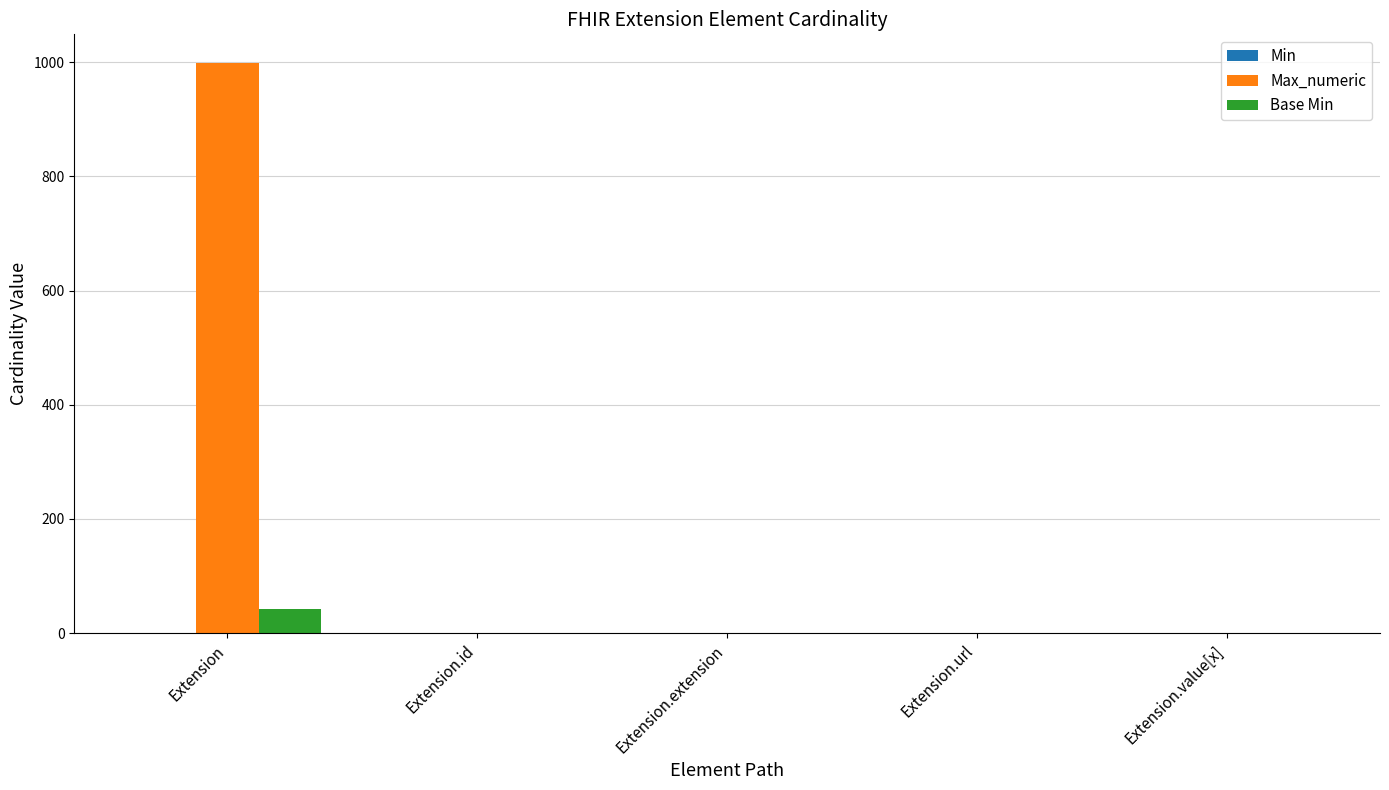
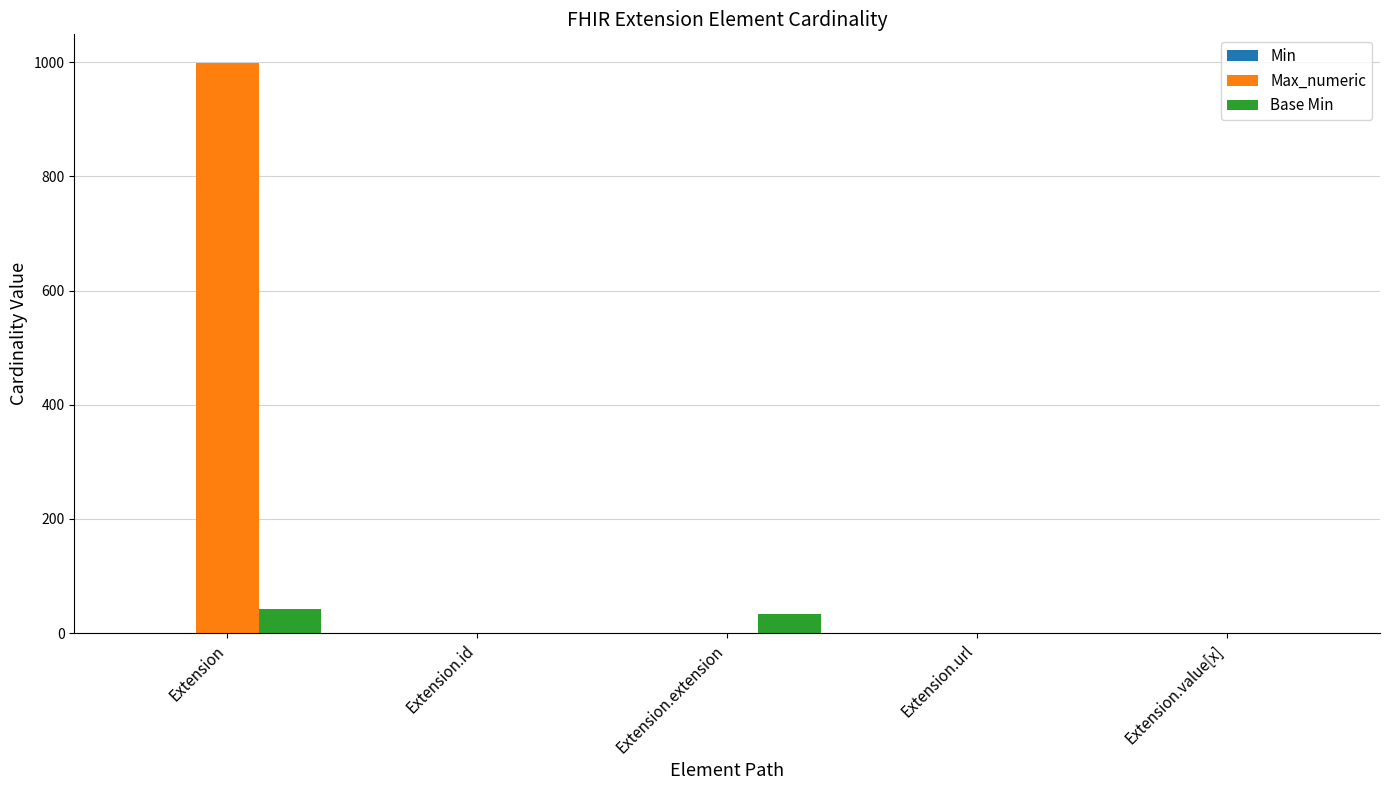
  {
    "Min": {
      "Extension": 0,
      "Extension.id": 0,
      "Extension.extension": 0,
      "Extension.value[x]": 0
    },
    "Max_numeric": {
      "Extension": 1000,
      "Extension.extension": 0
    },
    "Base Min": {
      "Extension": 40,
      "Extension.id": 0,
-     "Extension.extension": 0,
+     "Extension.extension": 30,
      "Extension.value[x]": 0
    }
  }
